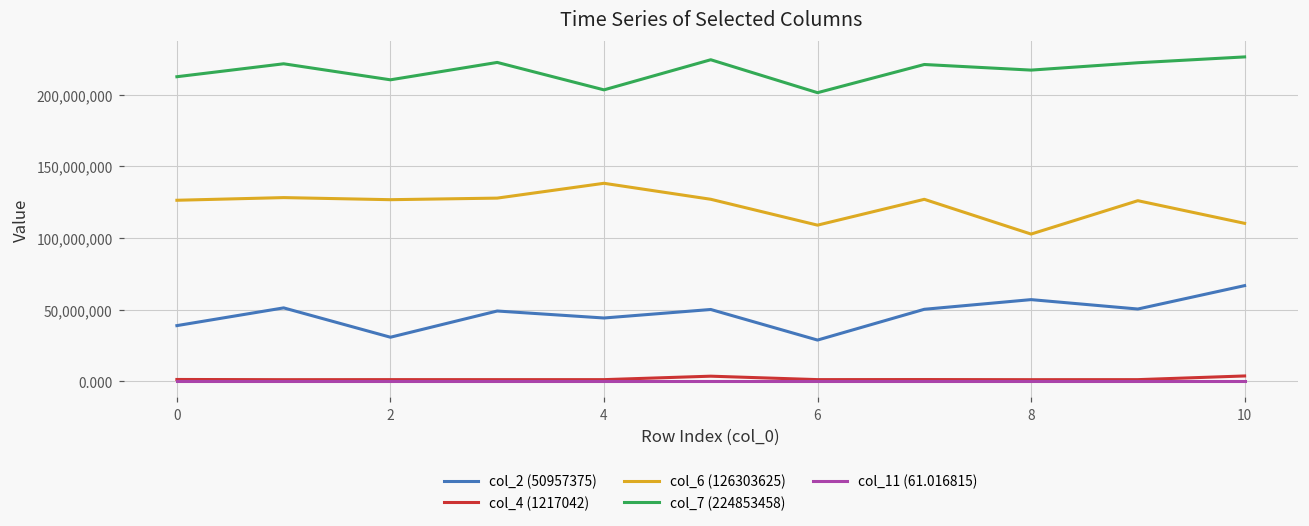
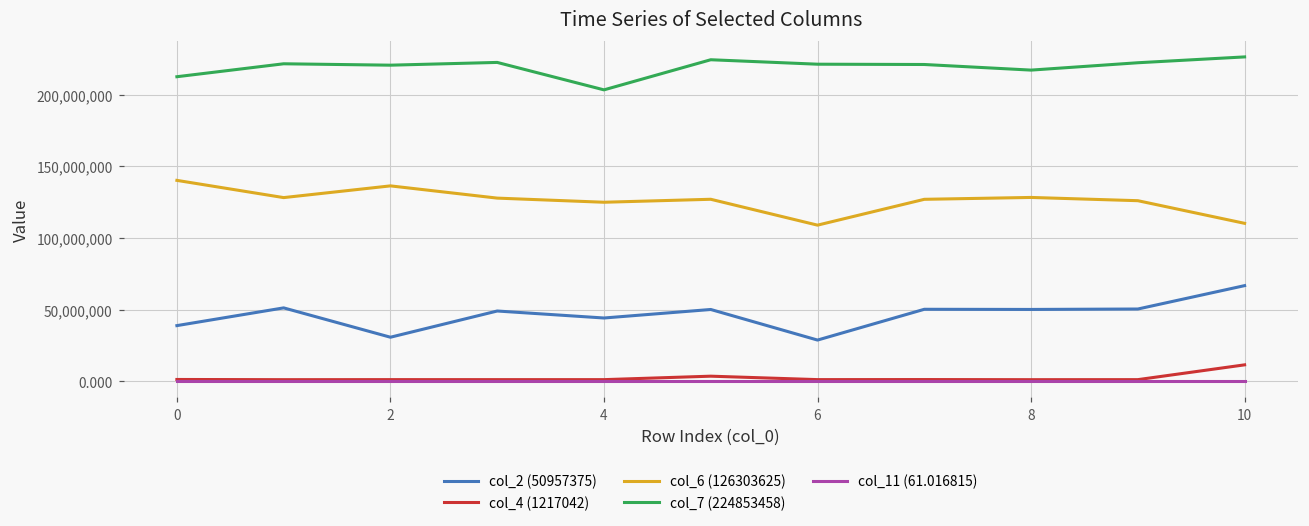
  {
    "col_2 (50957375)": {
      "0": "39,000,000",
      "2": "31,000,000",
      "4": "44,000,000",
      "6": "29,000,000",
-     "8": "57,000,000",
+     "8": "50,000,000",
      "10": "67,000,000"
    },
    "col_4 (1217042)": {
-     "10": "4,000,000"
+     "10": "11,000,000"
    },
    "col_6 (126303625)": {
-     "0": "126,000,000",
-     "2": "127,000,000",
-     "4": "138,000,000",
+     "0": "140,000,000",
+     "2": "136,000,000",
+     "4": "125,000,000",
      "6": "109,000,000",
-     "8": "103,000,000",
+     "8": "128,000,000",
      "10": "110,000,000"
    },
    "col_7 (224853458)": {
      "0": "213,000,000",
-     "2": "210,000,000",
+     "2": "221,000,000",
      "4": "203,000,000",
-     "6": "201,000,000",
+     "6": "221,000,000",
      "8": "217,000,000",
      "10": "226,000,000"
    },
    "col_11 (61.016815)": {
      "10": "0"
    }
  }
